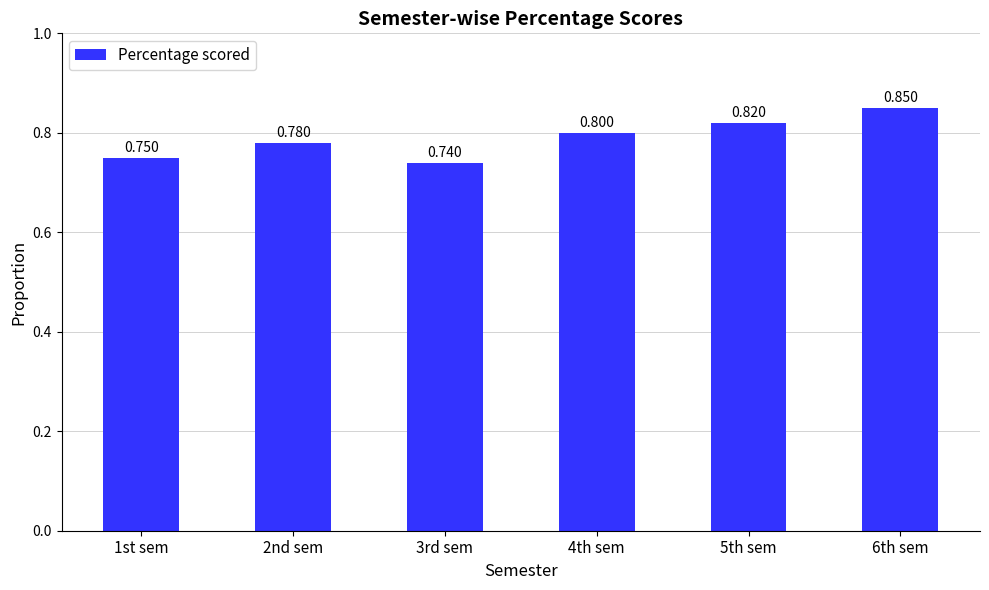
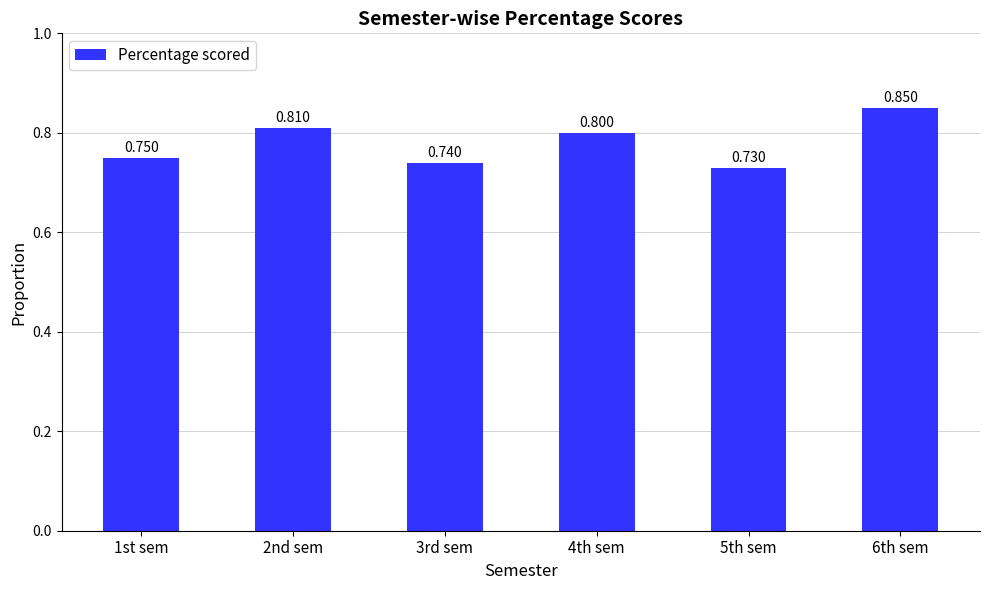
  {
    "1st sem": 0.750,
-   "2nd sem": 0.780,
+   "2nd sem": 0.810,
    "3rd sem": 0.740,
    "4th sem": 0.800,
-   "5th sem": 0.820,
+   "5th sem": 0.730,
    "6th sem": 0.850
  }
